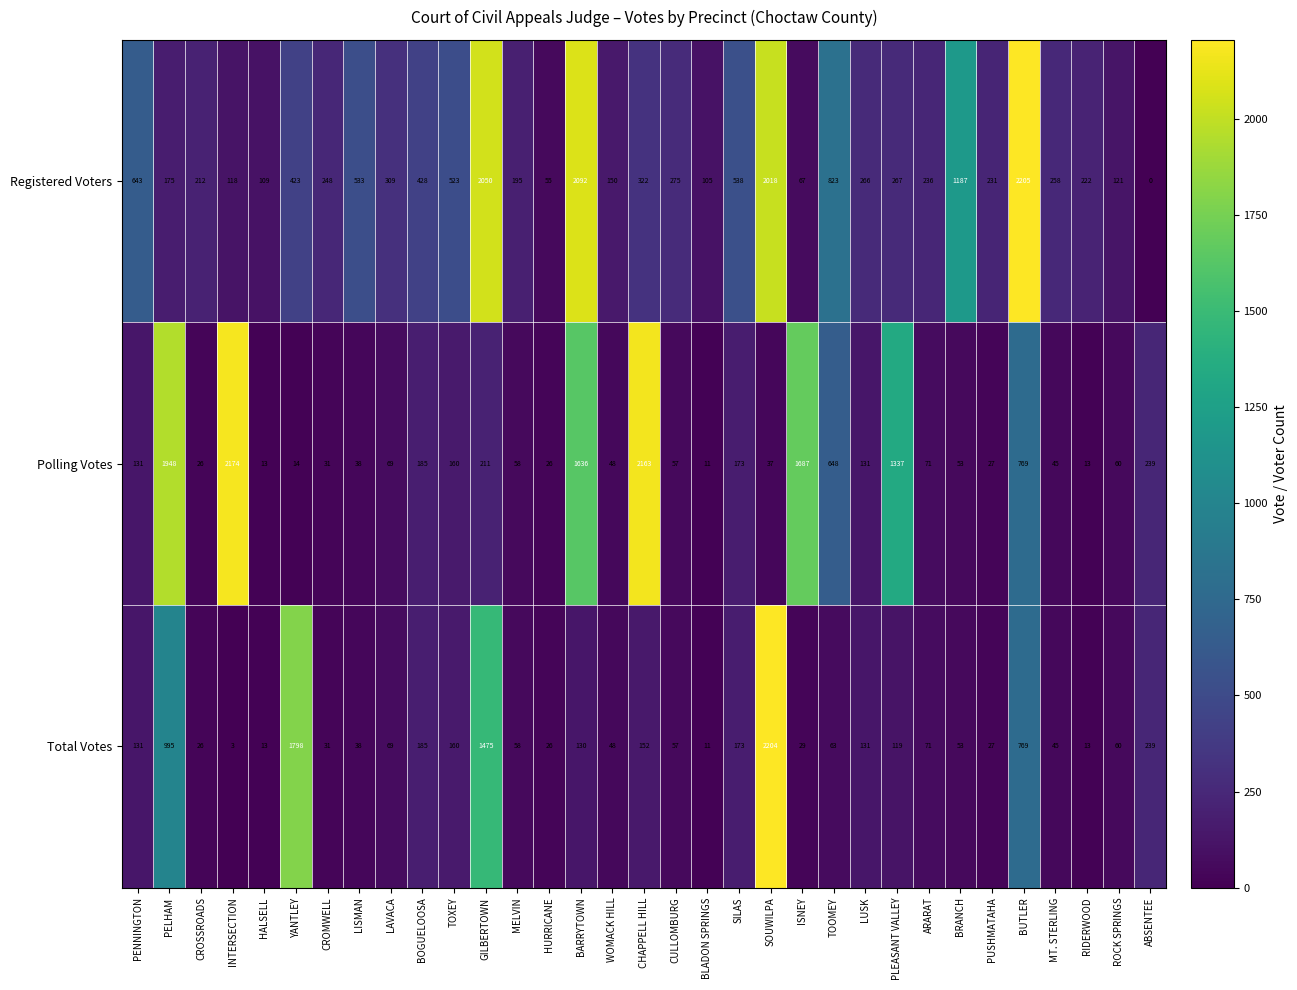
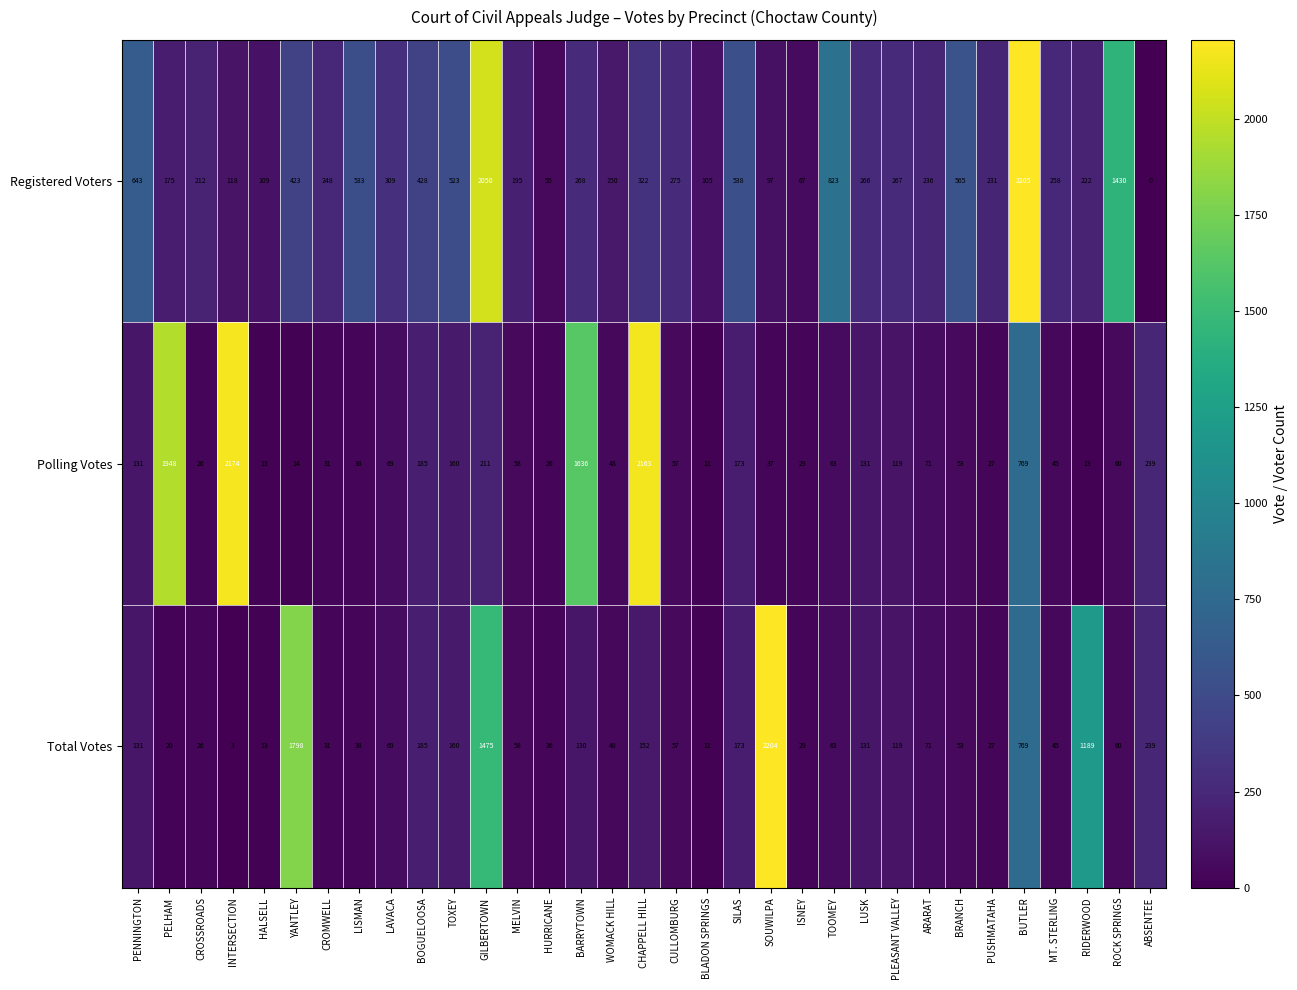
  {
    "Registered Voters": {
      "PENNINGTON": 643,
      "PELHAM": 175,
      "CROSSROADS": 212,
      "INTERSECTION": 118,
      "HALSELL": 109,
      "YANTLEY": 423,
      "CROMWELL": 248,
      "LISMAN": 533,
      "LAVACA": 309,
      "BOGUELOOSA": 428,
      "TOXEY": 523,
      "GILBERTOWN": 2050,
      "MELVIN": 195,
      "HURRICANE": 55,
-     "BARRYTOWN": 2092,
+     "BARRYTOWN": 268,
      "WOMACK HILL": 150,
      "CHAPPELL HILL": 322,
      "CULLOMBURG": 275,
      "BLADON SPRINGS": 105,
      "SILAS": 538,
-     "SOUWILPA": 2018,
+     "SOUWILPA": 97,
      "ISNEY": 67,
      "TOOMEY": 823,
      "LUSK": 266,
      "PLEASANT VALLEY": 267,
      "ARARAT": 236,
-     "BRANCH": 1187,
+     "BRANCH": 565,
      "PUSHMATAHA": 231,
      "BUTLER": 2205,
      "MT. STERLING": 258,
      "RIDERWOOD": 222,
-     "ROCK SPRINGS": 121,
+     "ROCK SPRINGS": 1430,
      "ABSENTEE": 0
    },
    "Polling Votes": {
      "PENNINGTON": 131,
      "PELHAM": 1948,
      "CROSSROADS": 26,
      "INTERSECTION": 2174,
      "HALSELL": 13,
      "YANTLEY": 14,
      "CROMWELL": 31,
      "LISMAN": 38,
      "LAVACA": 69,
      "BOGUELOOSA": 185,
      "TOXEY": 160,
      "GILBERTOWN": 211,
      "MELVIN": 58,
      "HURRICANE": 26,
      "BARRYTOWN": 1636,
      "WOMACK HILL": 48,
      "CHAPPELL HILL": 2163,
      "CULLOMBURG": 57,
      "BLADON SPRINGS": 11,
      "SILAS": 173,
      "SOUWILPA": 37,
-     "ISNEY": 1687,
-     "TOOMEY": 648,
+     "ISNEY": 29,
+     "TOOMEY": 63,
      "LUSK": 131,
-     "PLEASANT VALLEY": 1337,
+     "PLEASANT VALLEY": 119,
      "ARARAT": 71,
      "BRANCH": 53,
      "PUSHMATAHA": 27,
      "BUTLER": 769,
      "MT. STERLING": 45,
      "RIDERWOOD": 13,
      "ROCK SPRINGS": 60,
      "ABSENTEE": 239
    },
    "Total Votes": {
      "PENNINGTON": 131,
-     "PELHAM": 995,
+     "PELHAM": 20,
      "CROSSROADS": 26,
      "INTERSECTION": 3,
      "HALSELL": 13,
      "YANTLEY": 1798,
      "CROMWELL": 31,
      "LISMAN": 38,
      "LAVACA": 69,
      "BOGUELOOSA": 185,
      "TOXEY": 160,
      "GILBERTOWN": 1475,
      "MELVIN": 58,
      "HURRICANE": 26,
      "BARRYTOWN": 130,
      "WOMACK HILL": 48,
      "CHAPPELL HILL": 152,
      "CULLOMBURG": 57,
      "BLADON SPRINGS": 11,
      "SILAS": 173,
      "SOUWILPA": 2204,
      "ISNEY": 29,
      "TOOMEY": 63,
      "LUSK": 131,
      "PLEASANT VALLEY": 119,
      "ARARAT": 71,
      "BRANCH": 53,
      "PUSHMATAHA": 27,
      "BUTLER": 769,
      "MT. STERLING": 45,
-     "RIDERWOOD": 13,
+     "RIDERWOOD": 1189,
      "ROCK SPRINGS": 60,
      "ABSENTEE": 239
    }
  }
